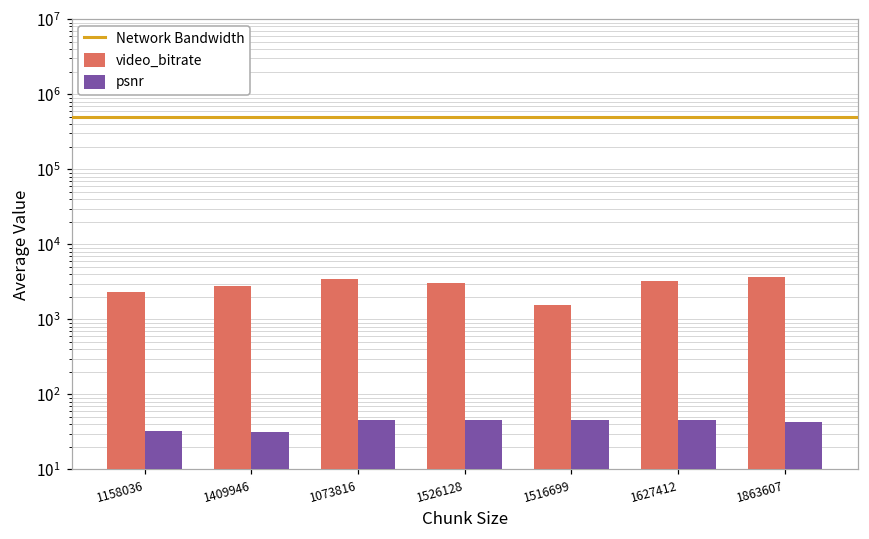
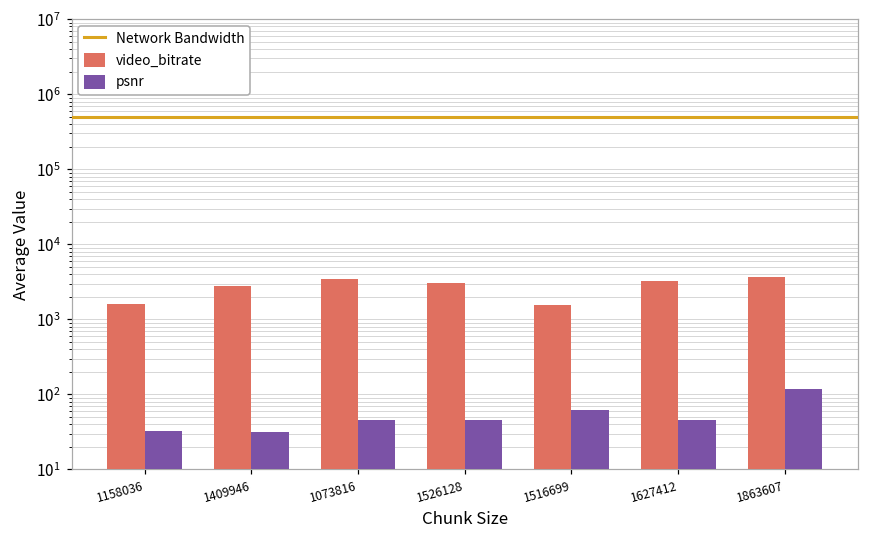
  {
    "video_bitrate": {
-     "1158036": 2300,
+     "1158036": 1600,
      "1409946": 2800,
      "1073816": 3000,
      "1526128": 3000,
      "1516699": 1600,
      "1627412": 3000,
      "1863607": 4000
    },
    "psnr": {
      "1158036": 30,
      "1409946": 30,
      "1073816": 50,
      "1526128": 50,
-     "1516699": 50,
+     "1516699": 60,
      "1627412": 50,
-     "1863607": 40
+     "1863607": 120
    }
  }
